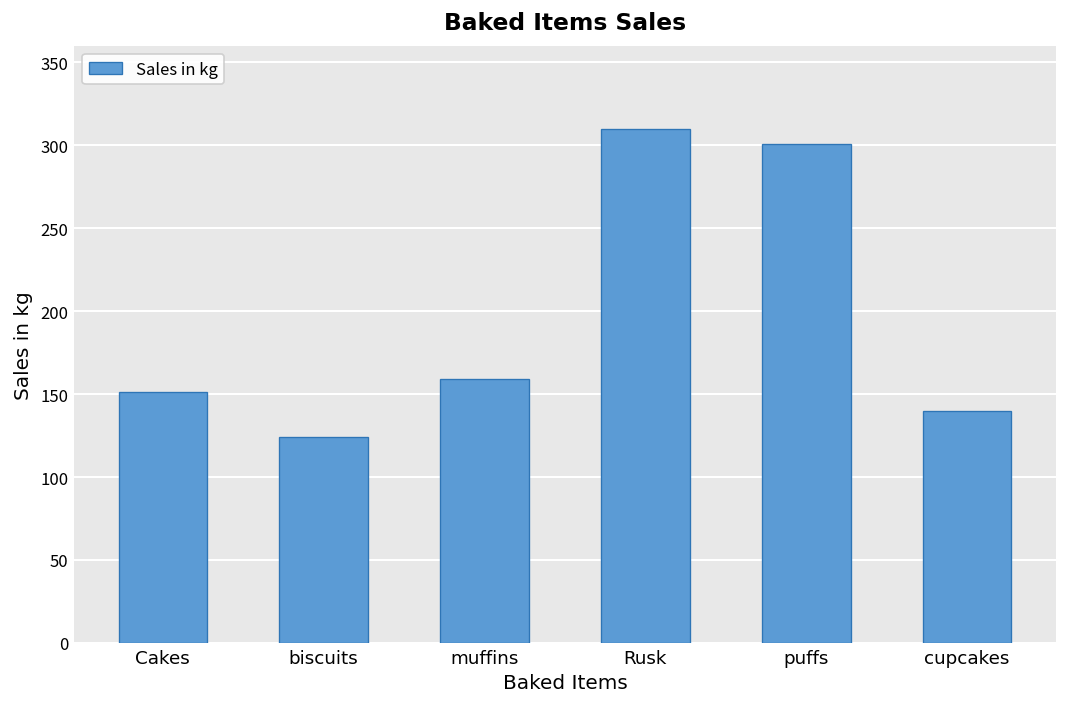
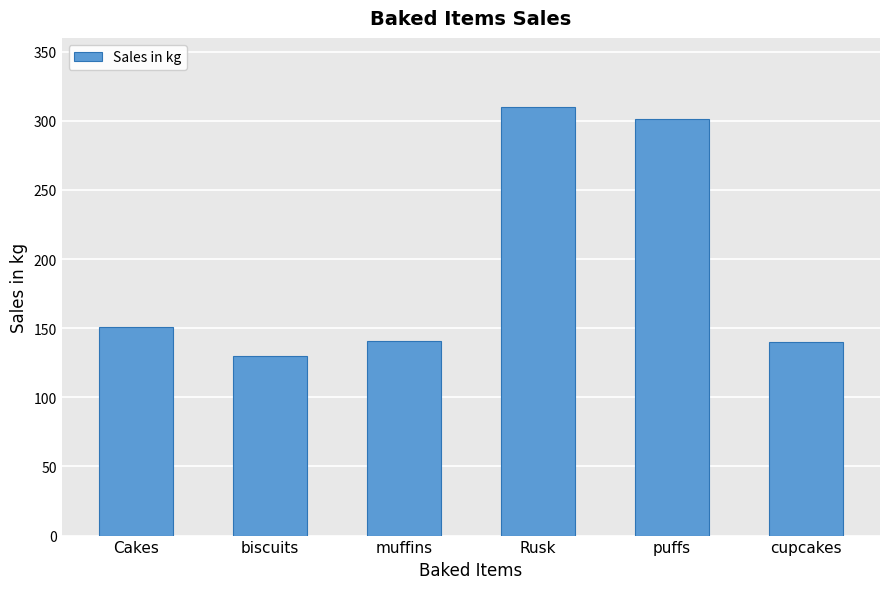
  {
    "Cakes": 151,
-   "biscuits": 124,
-   "muffins": 159,
+   "biscuits": 130,
+   "muffins": 141,
    "Rusk": 310,
    "puffs": 301,
    "cupcakes": 140
  }
